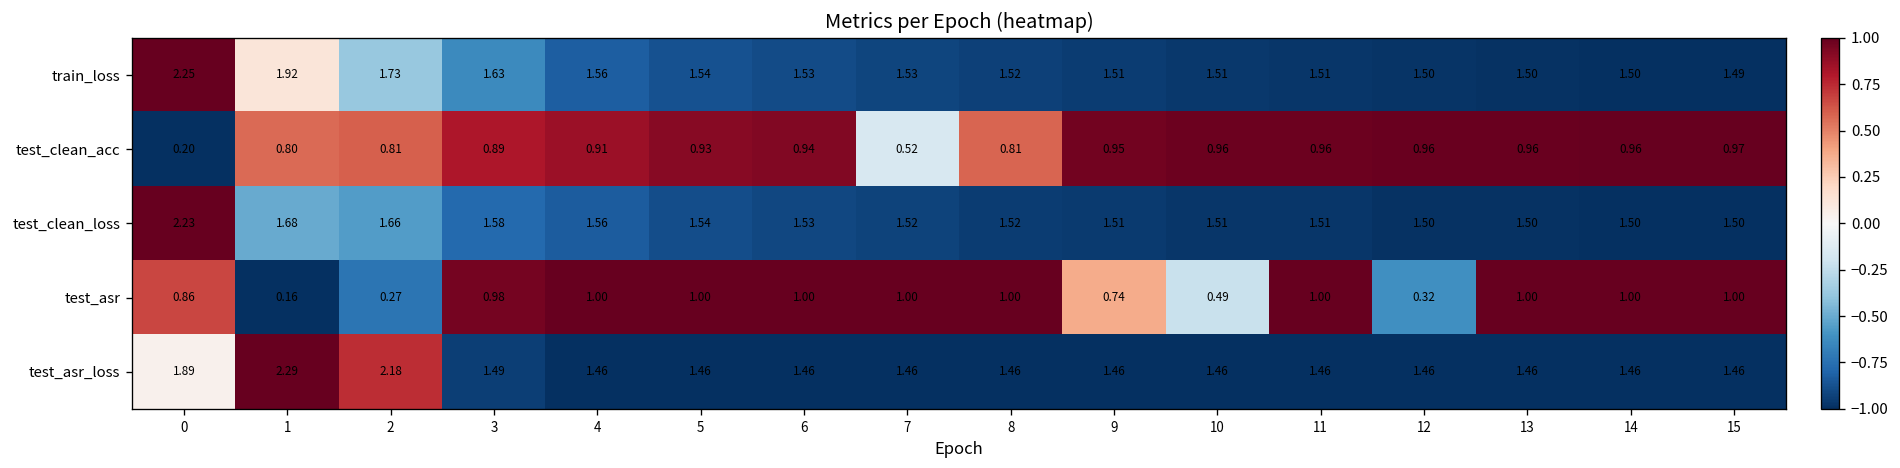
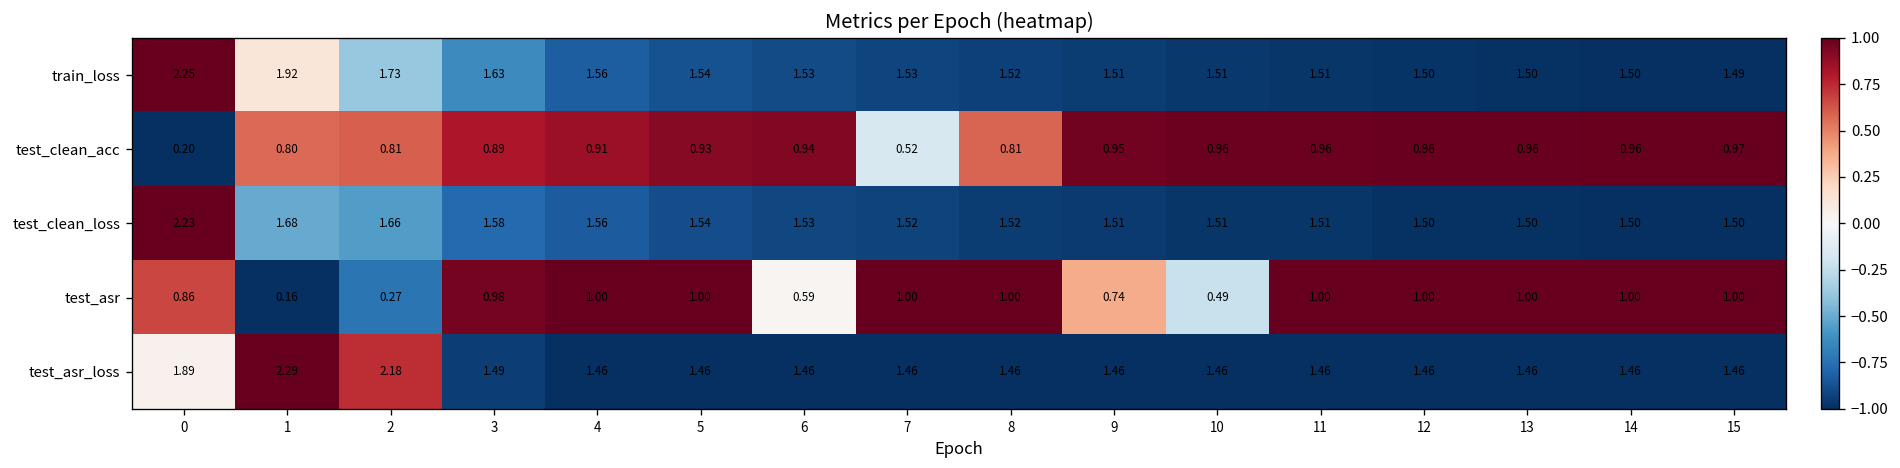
  {
    "train_loss": {
      "0": 2.25,
      "1": 1.92,
      "2": 1.73,
      "3": 1.63,
      "4": 1.56,
      "5": 1.54,
      "6": 1.53,
      "7": 1.53,
      "8": 1.52,
      "9": 1.51,
      "10": 1.51,
      "11": 1.51,
      "12": 1.50,
      "13": 1.50,
      "14": 1.50,
      "15": 1.49
    },
    "test_clean_acc": {
      "0": 0.20,
      "1": 0.80,
      "2": 0.81,
      "3": 0.89,
      "4": 0.91,
      "5": 0.93,
      "6": 0.94,
      "7": 0.52,
      "8": 0.81,
      "9": 0.95,
      "10": 0.96,
      "11": 0.96,
      "12": 0.96,
      "13": 0.96,
      "14": 0.96,
      "15": 0.97
    },
    "test_clean_loss": {
      "0": 2.23,
      "1": 1.68,
      "2": 1.66,
      "3": 1.58,
      "4": 1.56,
      "5": 1.54,
      "6": 1.53,
      "7": 1.52,
      "8": 1.52,
      "9": 1.51,
      "10": 1.51,
      "11": 1.51,
      "12": 1.50,
      "13": 1.50,
      "14": 1.50,
      "15": 1.50
    },
    "test_asr": {
      "0": 0.86,
      "1": 0.16,
      "2": 0.27,
      "3": 0.98,
      "4": 1.00,
      "5": 1.00,
-     "6": 1.00,
+     "6": 0.59,
      "7": 1.00,
      "8": 1.00,
      "9": 0.74,
      "10": 0.49,
      "11": 1.00,
-     "12": 0.32,
+     "12": 1.00,
      "13": 1.00,
      "14": 1.00,
      "15": 1.00
    },
    "test_asr_loss": {
      "0": 1.89,
      "1": 2.29,
      "2": 2.18,
      "3": 1.49,
      "4": 1.46,
      "5": 1.46,
      "6": 1.46,
      "7": 1.46,
      "8": 1.46,
      "9": 1.46,
      "10": 1.46,
      "11": 1.46,
      "12": 1.46,
      "13": 1.46,
      "14": 1.46,
      "15": 1.46
    }
  }
